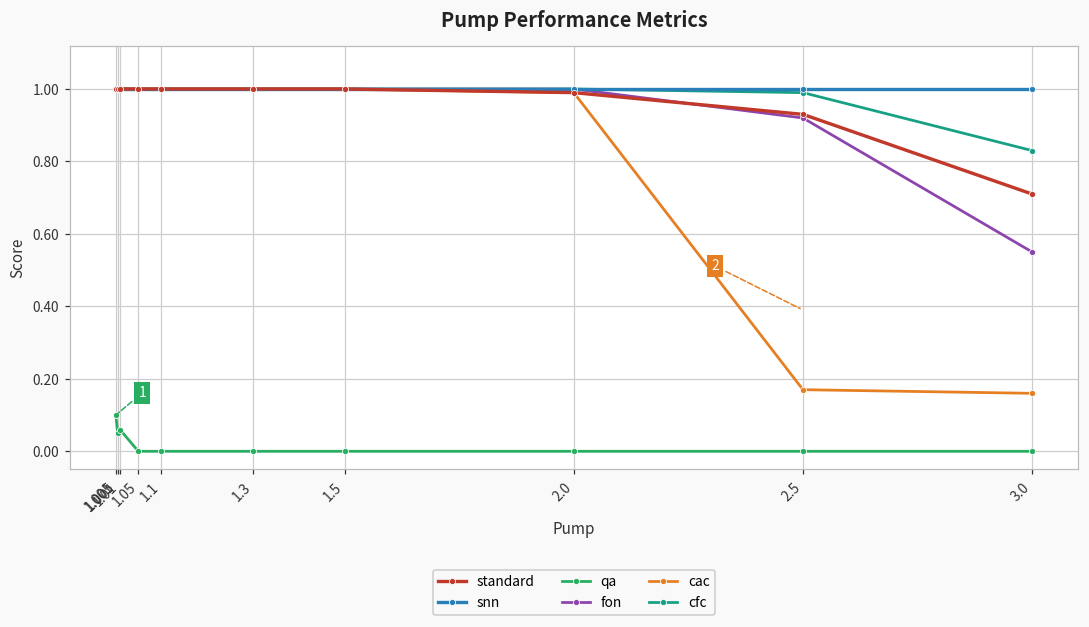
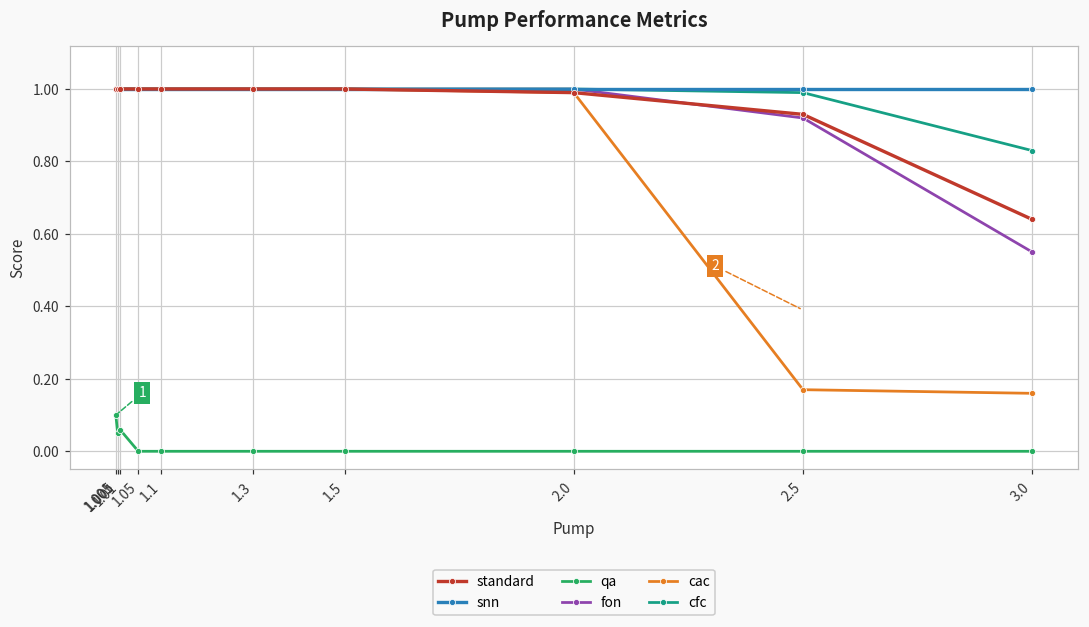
  {
    "standard": {
      "2.5": 0.93,
-     "3.0": 0.71
+     "3.0": 0.64
    },
    "snn": {
      "2.5": 1.00,
      "3.0": 1.00
    },
    "fon": {
      "2.5": 0.92,
      "3.0": 0.55
    },
    "cac": {
      "2.5": 0.17,
      "3.0": 0.16
    }
  }
